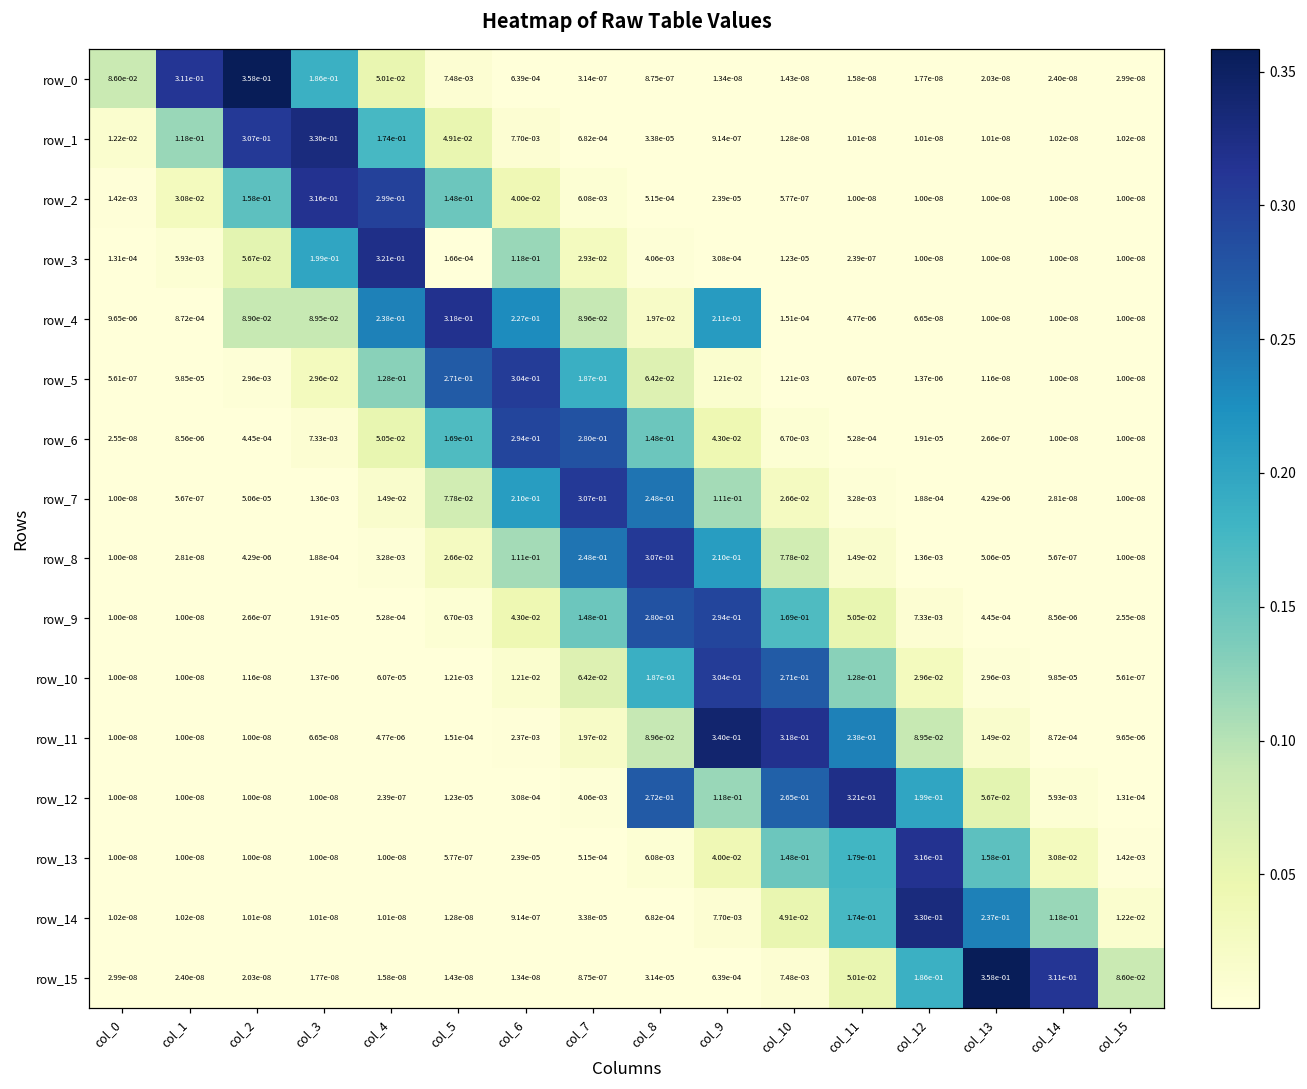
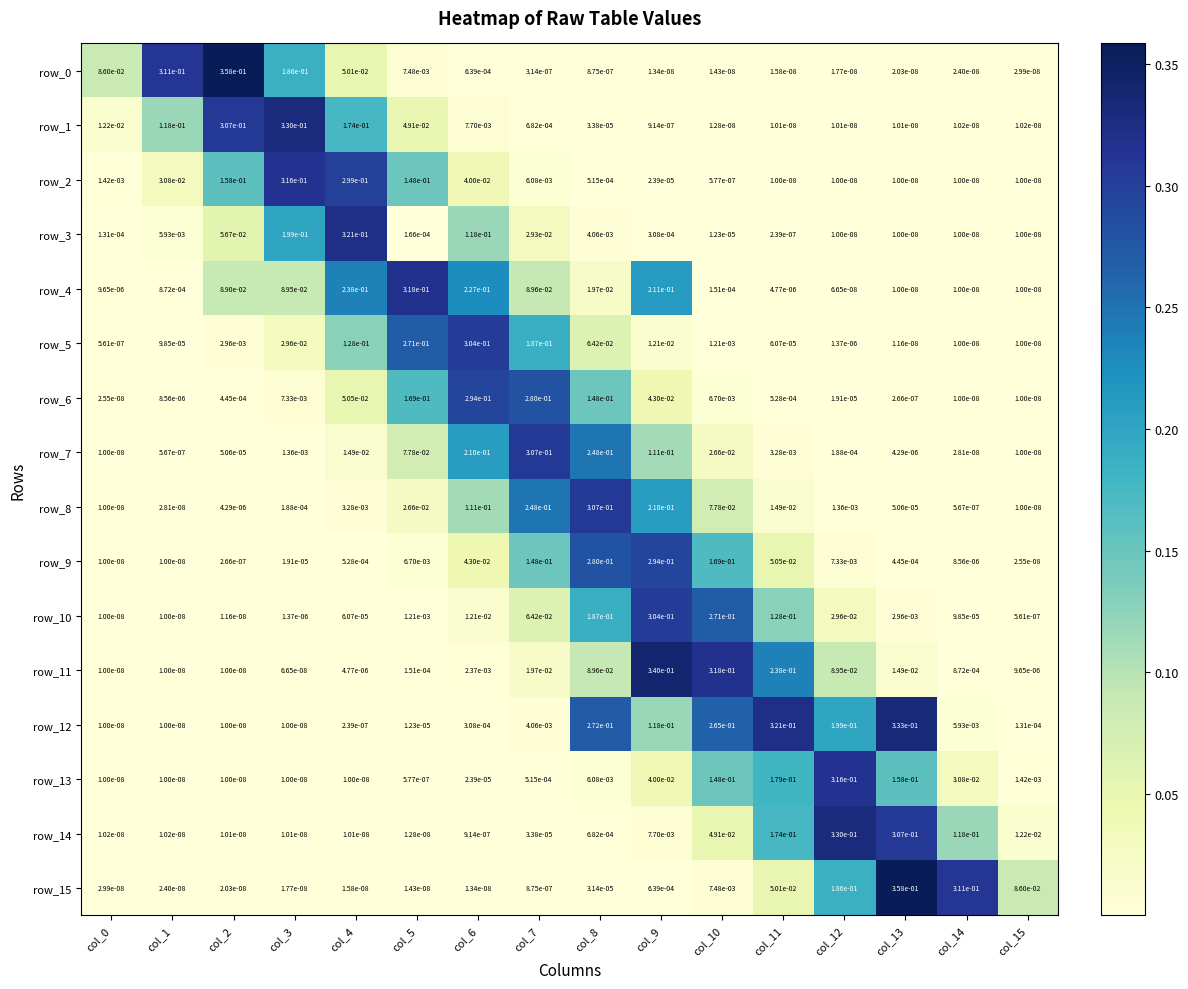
  {
    "row_12": {
      "col_0": "1.00e-08",
      "col_1": "1.00e-08",
      "col_2": "1.00e-08",
      "col_3": "1.00e-08",
      "col_4": "2.39e-07",
      "col_5": "1.23e-05",
      "col_6": "3.08e-04",
      "col_7": "4.06e-03",
      "col_8": "2.72e-01",
      "col_9": "1.18e-01",
      "col_10": "2.65e-01",
      "col_11": "3.21e-01",
      "col_12": "1.99e-01",
-     "col_13": "5.67e-02",
+     "col_13": "3.33e-01",
      "col_14": "5.93e-03",
      "col_15": "1.31e-04"
    },
    "row_14": {
      "col_0": "1.02e-08",
      "col_1": "1.02e-08",
      "col_2": "1.01e-08",
      "col_3": "1.01e-08",
      "col_4": "1.01e-08",
      "col_5": "1.28e-08",
      "col_6": "9.14e-07",
      "col_7": "3.38e-05",
      "col_8": "6.82e-04",
      "col_9": "7.70e-03",
      "col_10": "4.91e-02",
      "col_11": "1.74e-01",
      "col_12": "3.30e-01",
-     "col_13": "2.37e-01",
+     "col_13": "3.07e-01",
      "col_14": "1.18e-01",
      "col_15": "1.22e-02"
    }
  }
